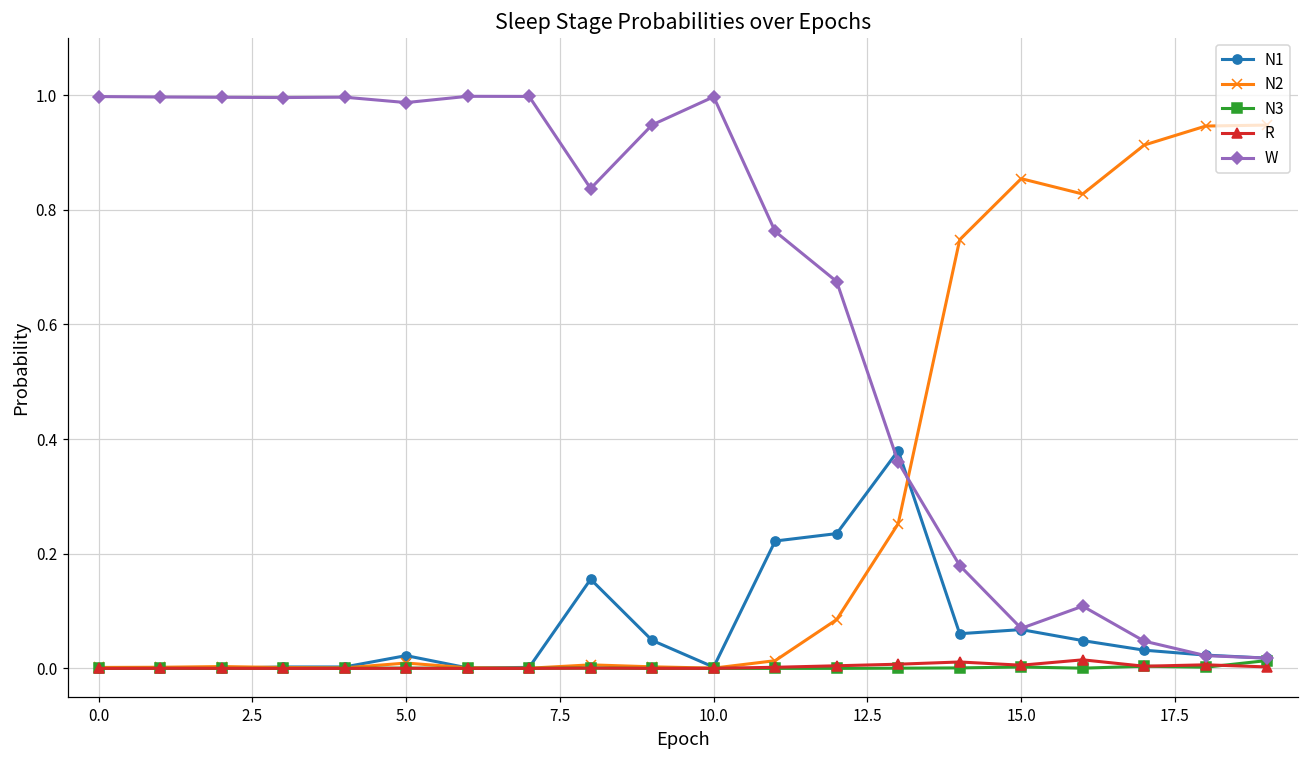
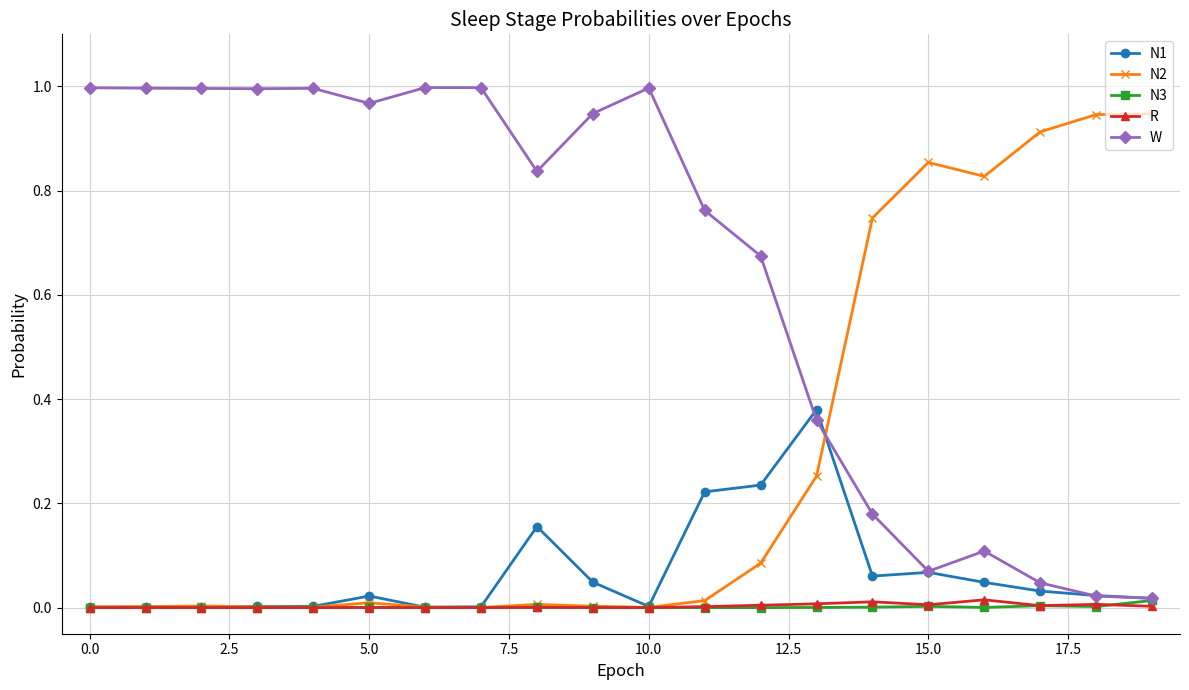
  {
    "N1": {
      "5.0": 0.02
    },
    "N2": {
      "5.0": 0.01,
      "15.0": 0.85
    },
    "W": {
      "0.0": 1.00,
-     "5.0": 0.99,
+     "5.0": 0.97,
      "10.0": 1.00
    }
  }
